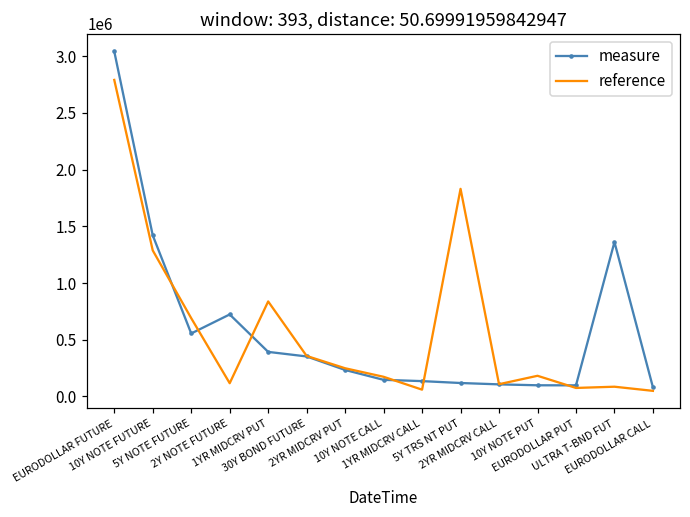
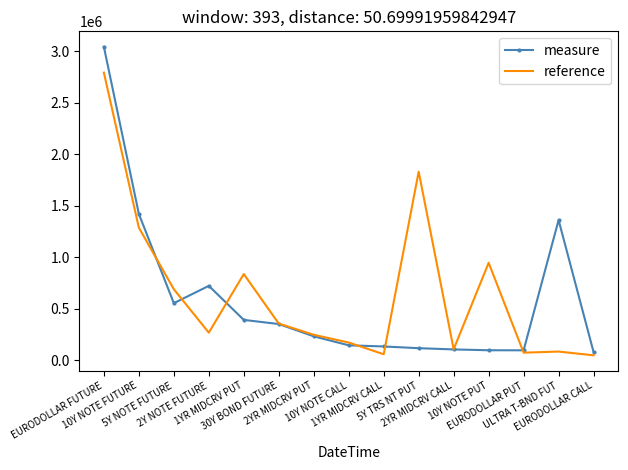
  {
    "measure": {
      "EURODOLLAR FUTURE": 3040000,
      "10Y NOTE FUTURE": 1420000,
      "5Y NOTE FUTURE": 560000,
      "2Y NOTE FUTURE": 720000,
      "1YR MIDCRV PUT": 390000,
      "10Y NOTE CALL": 150000,
      "1YR MIDCRV CALL": 140000,
      "5Y TRS NT PUT": 120000,
      "10Y NOTE PUT": 100000,
      "ULTRA T-BND FUT": 1360000,
      "EURODOLLAR CALL": 80000
    },
    "reference": {
      "EURODOLLAR FUTURE": 2790000,
      "10Y NOTE FUTURE": 1290000,
      "5Y NOTE FUTURE": 690000,
-     "2Y NOTE FUTURE": 120000,
+     "2Y NOTE FUTURE": 270000,
      "1YR MIDCRV PUT": 840000,
      "10Y NOTE CALL": 170000,
      "1YR MIDCRV CALL": 60000,
      "5Y TRS NT PUT": 1830000,
-     "10Y NOTE PUT": 180000,
+     "10Y NOTE PUT": 950000,
      "ULTRA T-BND FUT": 90000,
      "EURODOLLAR CALL": 50000
    }
  }
